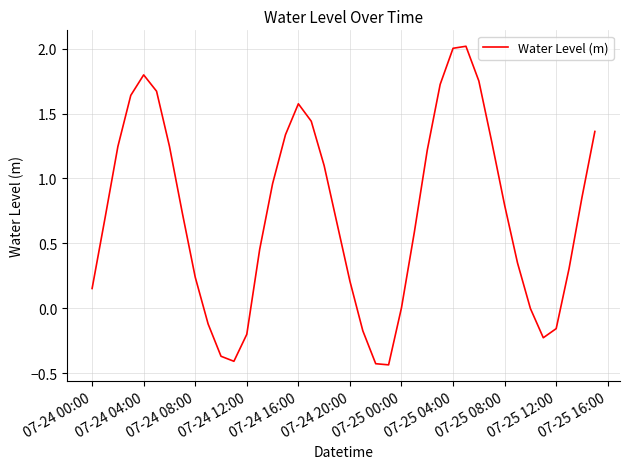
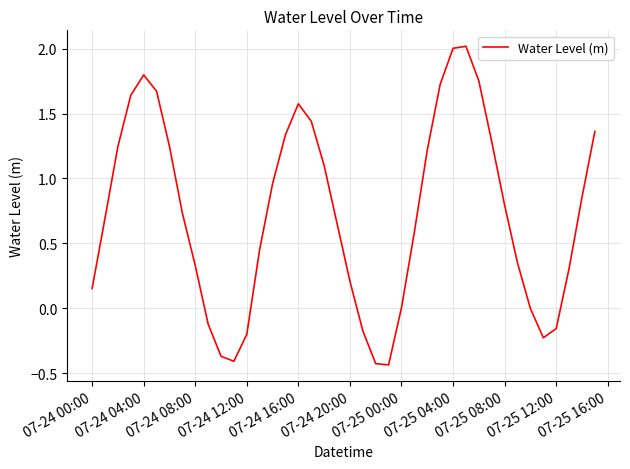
  {
    "07-24 00:00": 0.15,
    "07-24 04:00": 1.80,
-   "07-24 08:00": 0.24,
+   "07-24 08:00": 0.33,
    "07-24 12:00": -0.20,
    "07-24 16:00": 1.57,
    "07-24 20:00": 0.21,
    "07-25 00:00": 0.00,
    "07-25 04:00": 2.00,
    "07-25 08:00": 0.79,
    "07-25 12:00": -0.16
  }
